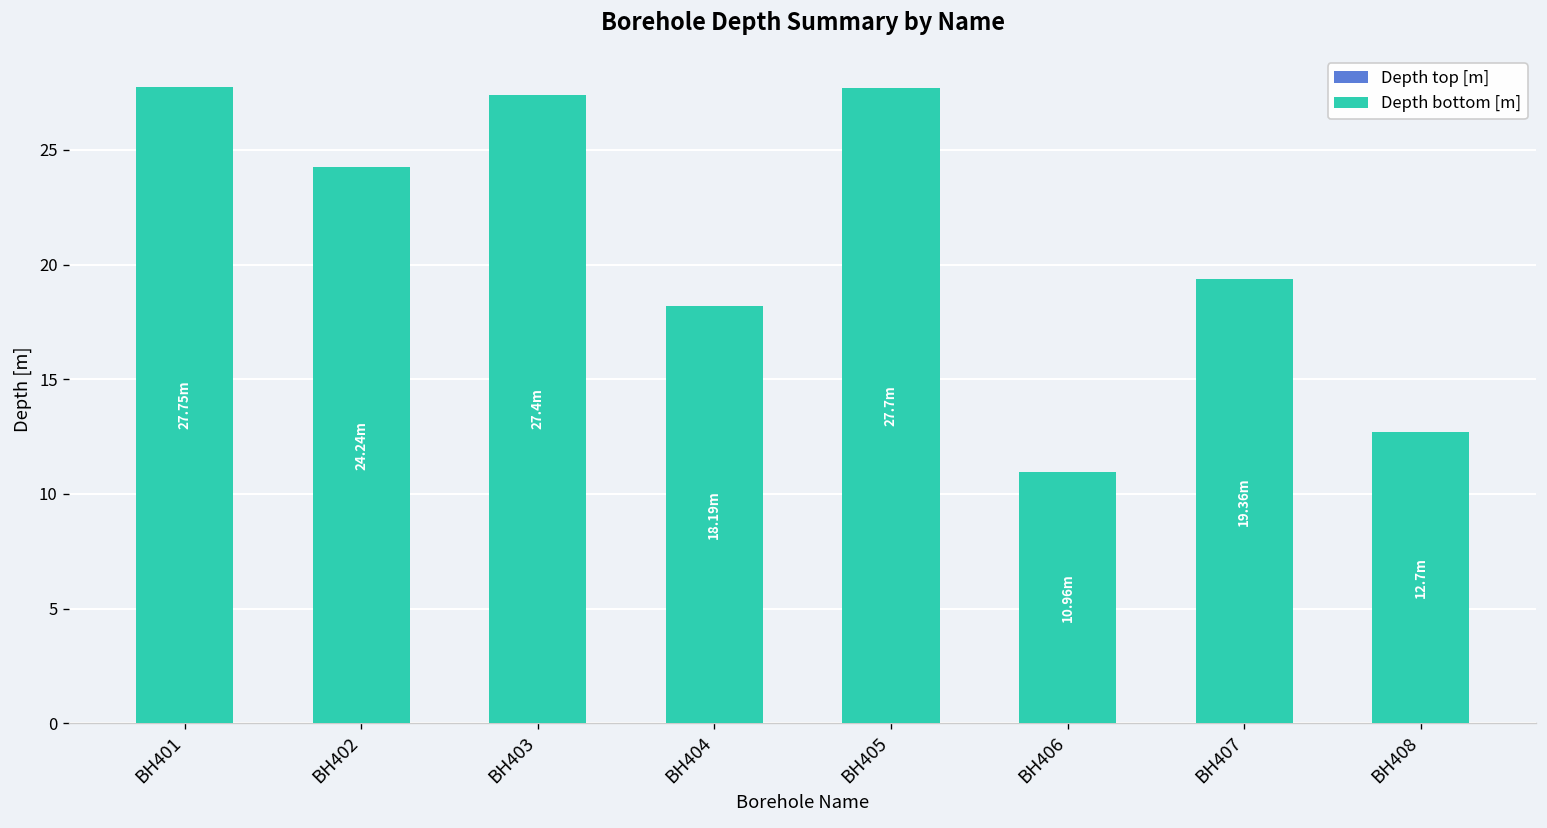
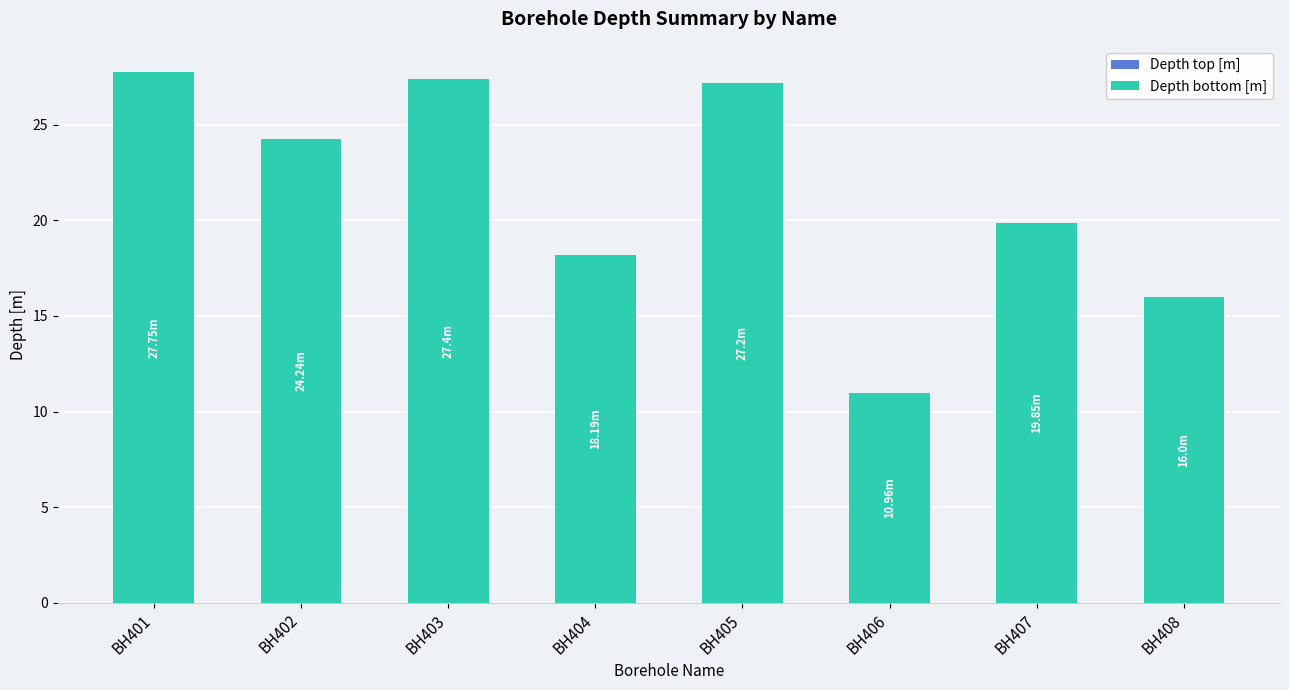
  {
    "Depth top [m]": {
      "BH401": "0.0",
      "BH402": "0.0",
      "BH403": "0.0",
      "BH404": "0.0",
      "BH405": "0.0",
      "BH406": "0.0",
      "BH407": "0.0",
      "BH408": "0.0"
    },
    "Depth bottom [m]": {
      "BH401": "27.75m",
      "BH402": "24.24m",
      "BH403": "27.4m",
      "BH404": "18.19m",
-     "BH405": "27.7m",
+     "BH405": "27.2m",
      "BH406": "10.96m",
-     "BH407": "19.36m",
-     "BH408": "12.7m"
+     "BH407": "19.85m",
+     "BH408": "16.0m"
    }
  }
